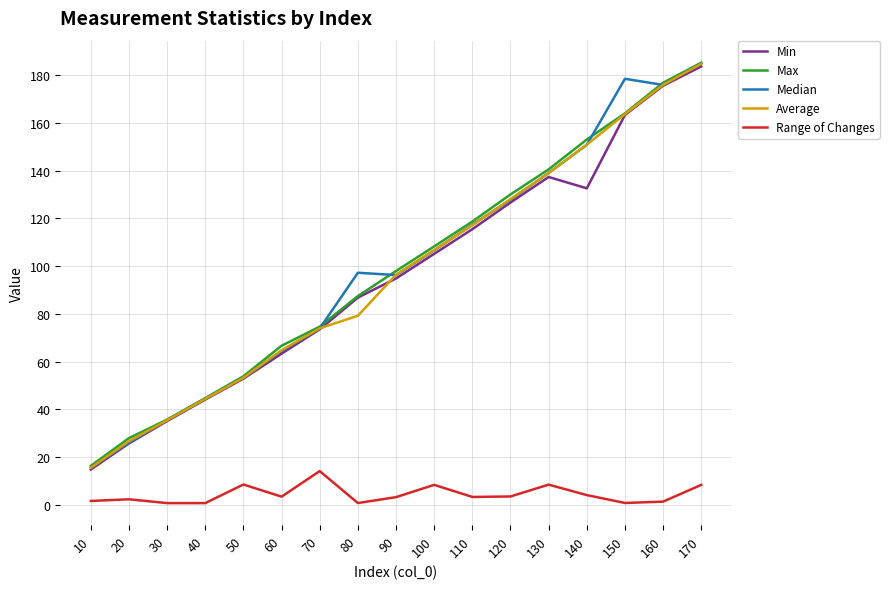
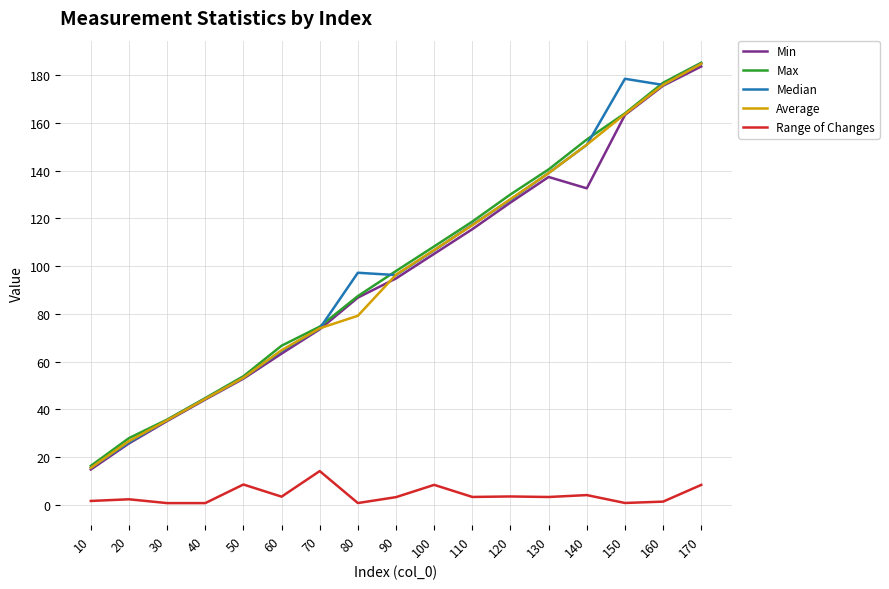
  {
    "Min": {
      "60": 63,
      "90": 95,
      "100": 105,
      "110": 116,
      "120": 127,
      "130": 137,
      "140": 133,
      "170": 184
    },
    "Max": {
      "20": 28,
      "60": 67,
      "90": 98,
      "100": 108,
      "110": 119,
      "120": 130,
      "130": 141,
      "140": 153
    },
    "Median": {
      "80": 97,
      "150": 179
    },
    "Average": {
      "80": 79
    },
    "Range of Changes": {
      "10": 2,
      "20": 2,
      "30": 1,
      "40": 1,
      "50": 8,
      "60": 3,
      "70": 14,
      "80": 1,
      "90": 3,
      "100": 8,
      "110": 3,
      "120": 3,
-     "130": 8,
+     "130": 3,
      "140": 4,
      "150": 1,
      "160": 1,
      "170": 8
    }
  }
